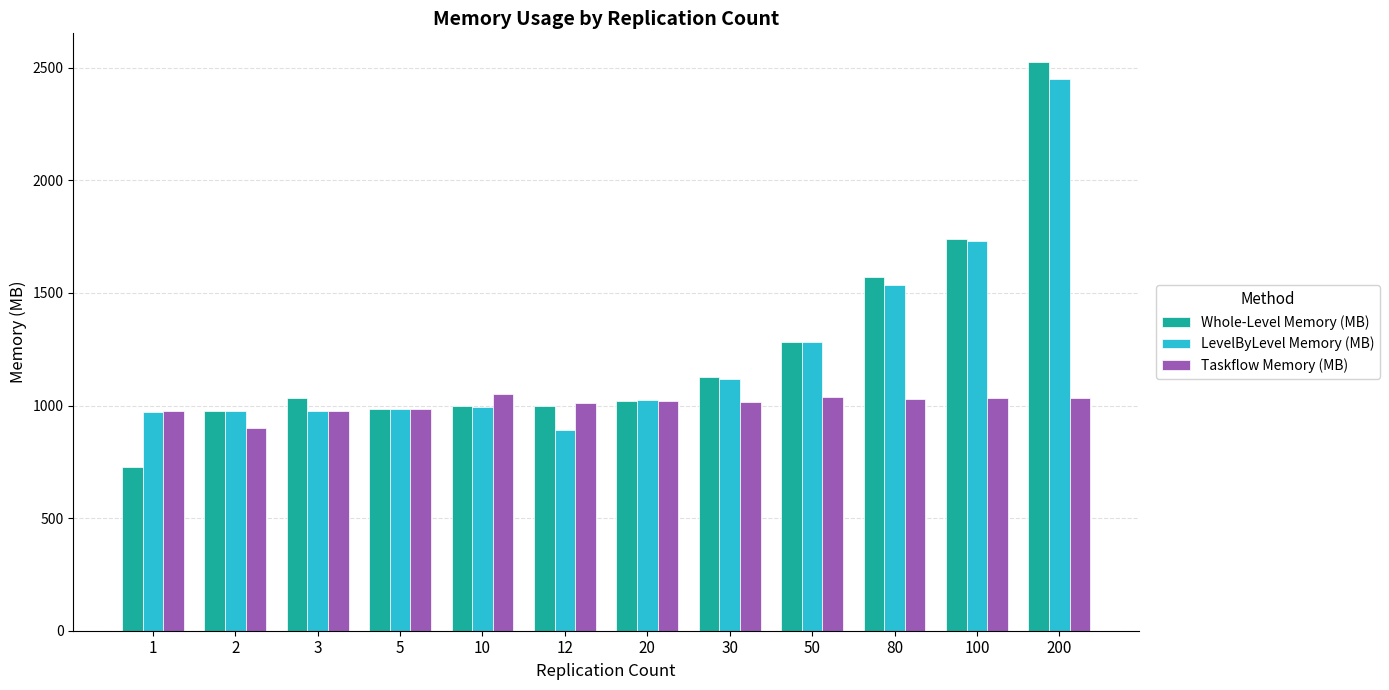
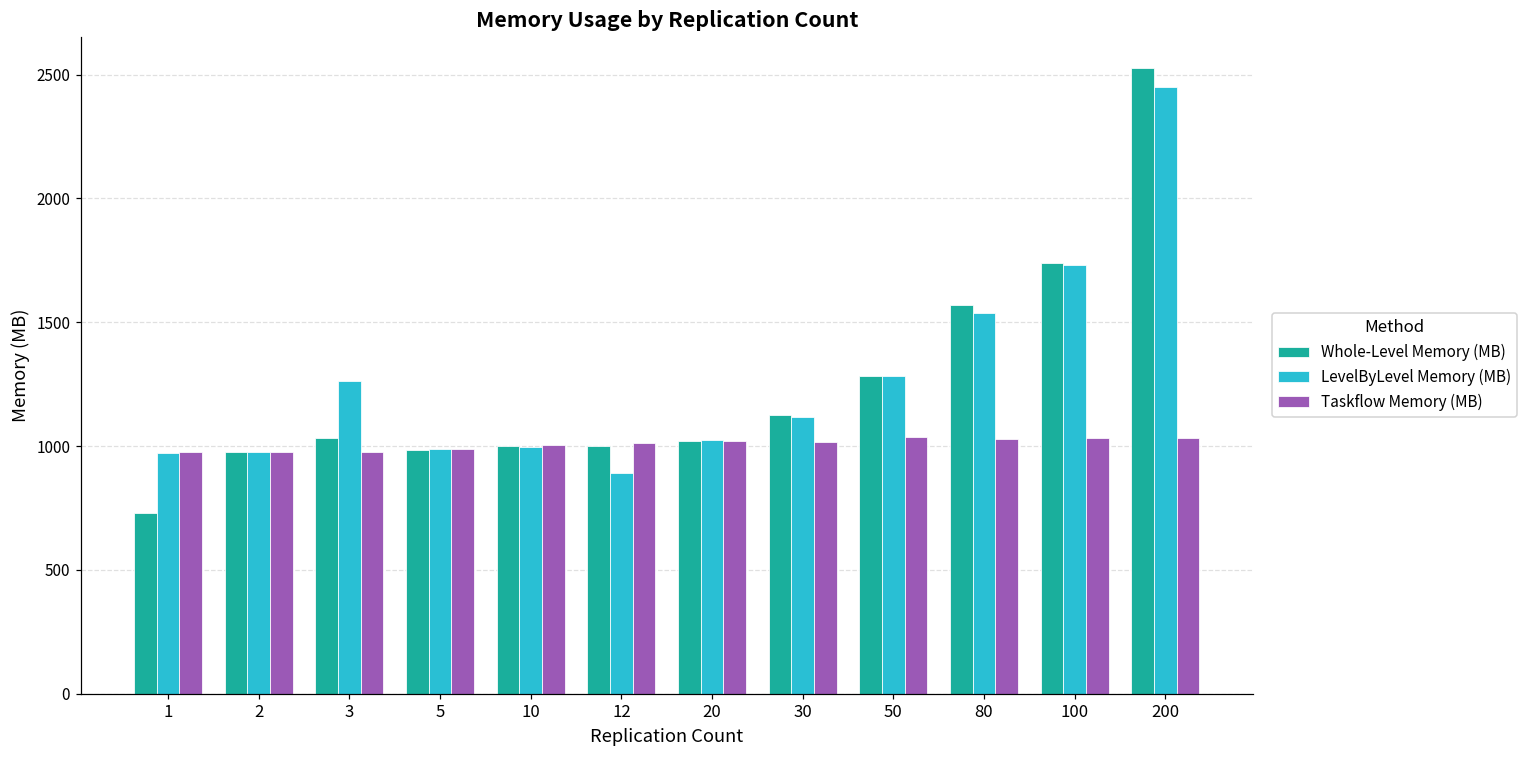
  {
    "Whole-Level Memory (MB)": {
      "1": 730,
      "2": 980,
      "3": 1030,
      "5": 990,
      "10": 1000,
      "12": 1000,
      "20": 1020,
      "30": 1130,
      "50": 1280,
      "80": 1570,
      "100": 1740,
      "200": 2530
    },
    "LevelByLevel Memory (MB)": {
      "1": 970,
      "2": 970,
-     "3": 970,
+     "3": 1260,
      "5": 990,
      "10": 990,
      "12": 890,
      "20": 1030,
      "30": 1120,
      "50": 1280,
      "80": 1540,
      "100": 1730,
      "200": 2450
    },
    "Taskflow Memory (MB)": {
      "1": 980,
-     "2": 900,
+     "2": 980,
      "3": 980,
      "5": 990,
-     "10": 1050,
+     "10": 1010,
      "12": 1010,
      "20": 1020,
      "30": 1020,
      "50": 1040,
      "80": 1030,
      "100": 1030,
      "200": 1030
    }
  }
